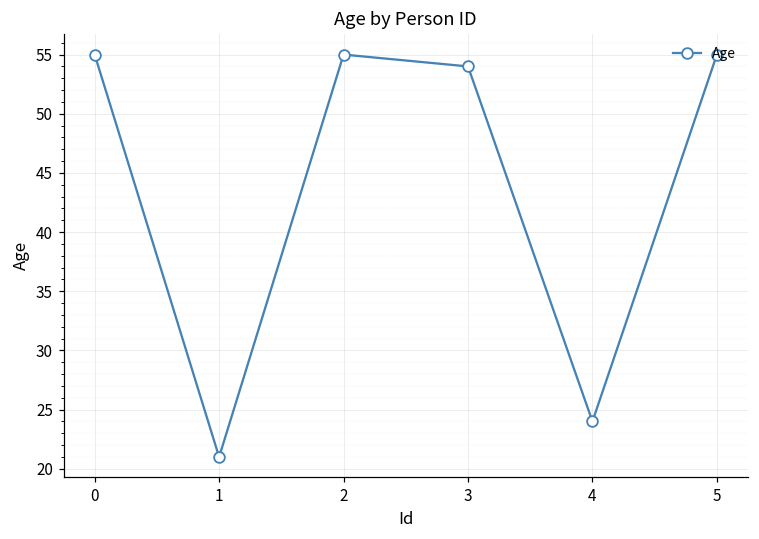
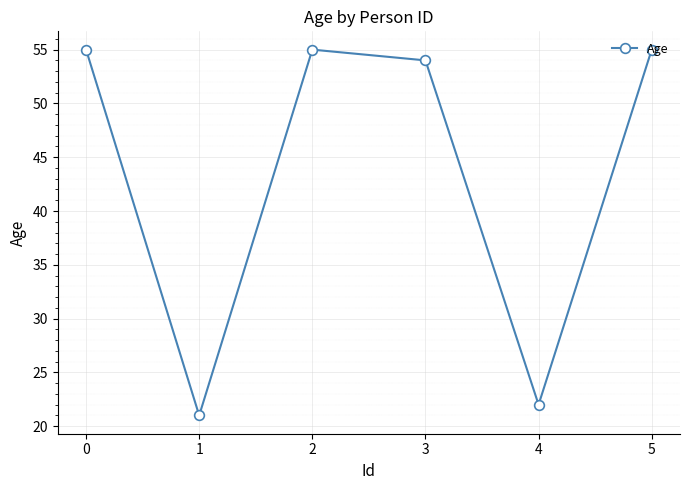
  {
    "0": 55,
    "1": 21,
    "2": 55,
    "3": 54,
-   "4": 24,
+   "4": 22,
    "5": 55
  }
